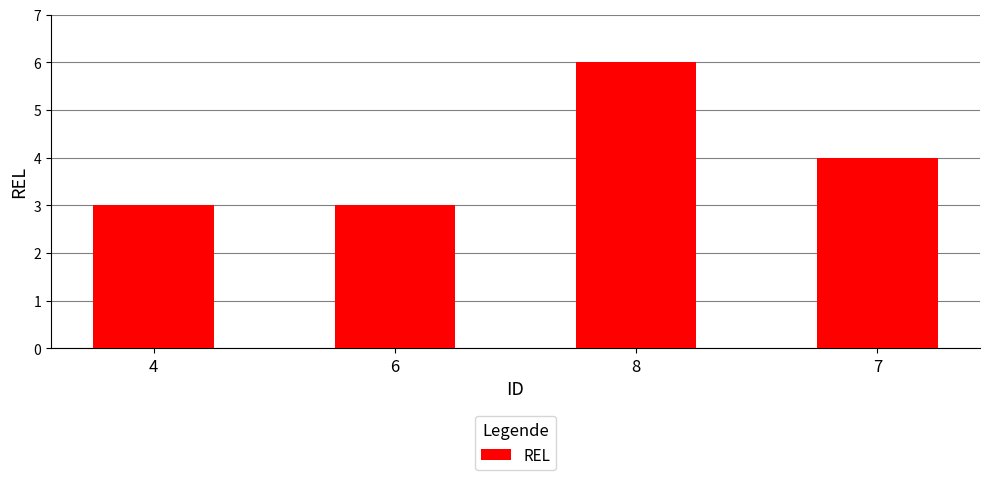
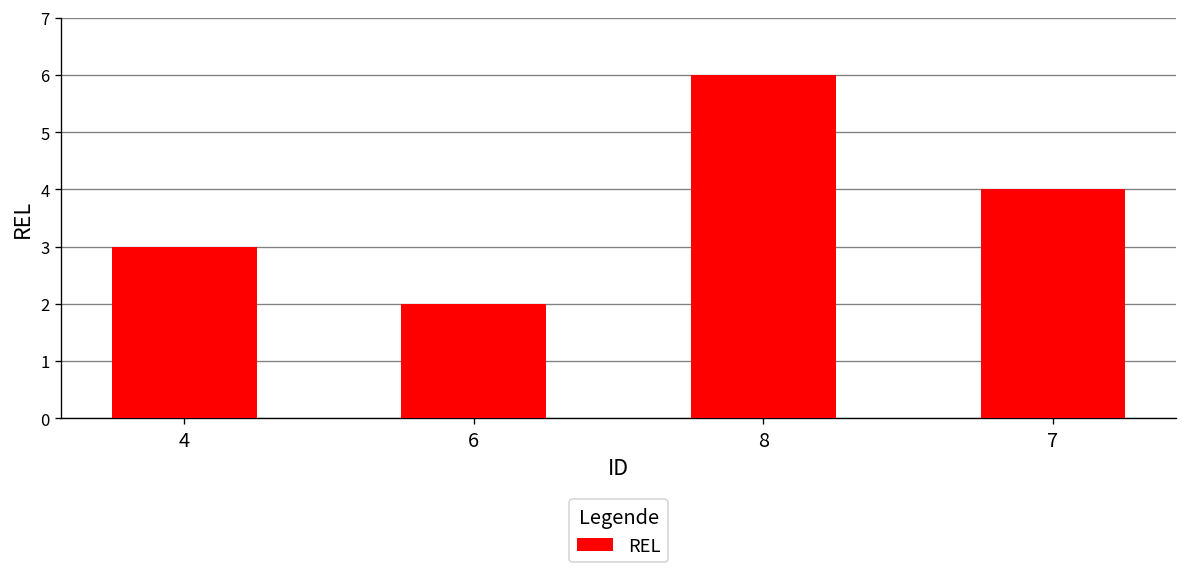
  {
    "4": 3,
-   "6": 3,
+   "6": 2,
    "8": 6,
    "7": 4
  }
